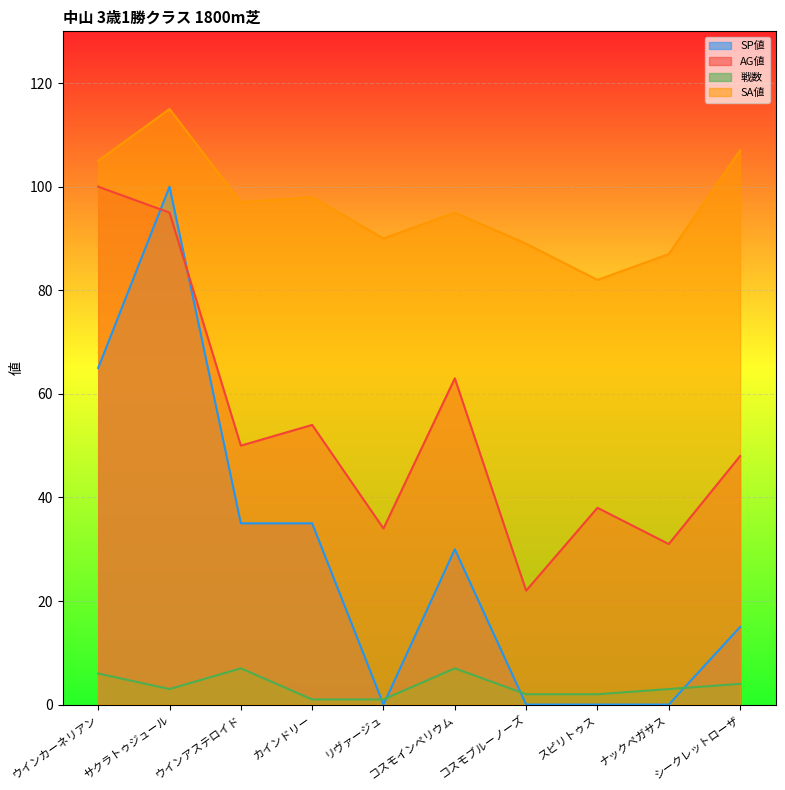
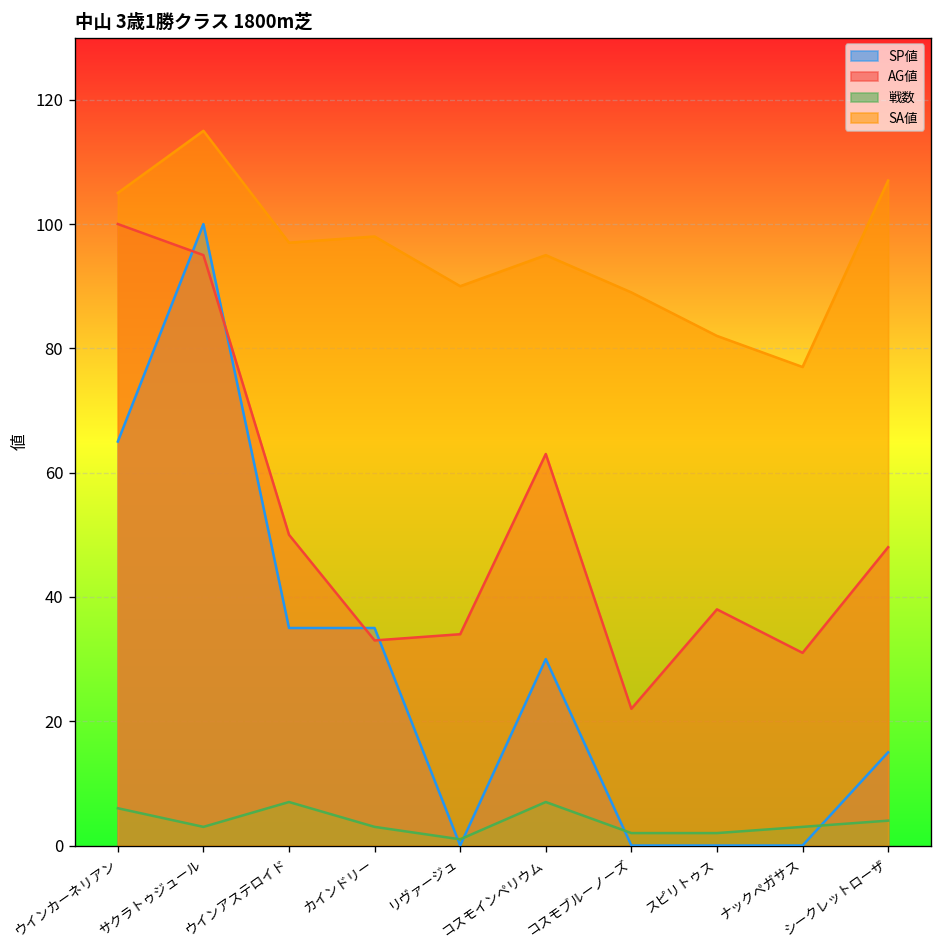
  {
    "SP値": {
      "ウインカーネリアン": 65,
      "サクラトゥジュール": 100,
      "ウインアステロイド": 35,
      "カインドリー": 35,
      "リヴァージュ": 0,
      "コスモインペリウム": 30,
      "コスモブルーノーズ": 0,
      "スピリトゥス": 0,
      "ナックペガサス": 0,
      "シークレットローザ": 15
    },
    "AG値": {
      "ウインカーネリアン": 100,
      "サクラトゥジュール": 95,
      "ウインアステロイド": 50,
-     "カインドリー": 54,
+     "カインドリー": 33,
      "リヴァージュ": 34,
      "コスモインペリウム": 63,
      "コスモブルーノーズ": 22,
      "スピリトゥス": 38,
      "ナックペガサス": 31,
      "シークレットローザ": 48
    },
    "戦数": {
      "ウインカーネリアン": 6,
      "サクラトゥジュール": 3,
      "ウインアステロイド": 7,
-     "カインドリー": 1,
+     "カインドリー": 3,
      "リヴァージュ": 1,
      "コスモインペリウム": 7,
      "コスモブルーノーズ": 2,
      "スピリトゥス": 2,
      "ナックペガサス": 3,
      "シークレットローザ": 4
    },
    "SA値": {
      "ウインカーネリアン": 105,
      "サクラトゥジュール": 115,
      "ウインアステロイド": 97,
      "カインドリー": 98,
      "リヴァージュ": 90,
      "コスモインペリウム": 95,
      "コスモブルーノーズ": 89,
      "スピリトゥス": 82,
-     "ナックペガサス": 87,
+     "ナックペガサス": 77,
      "シークレットローザ": 107
    }
  }
